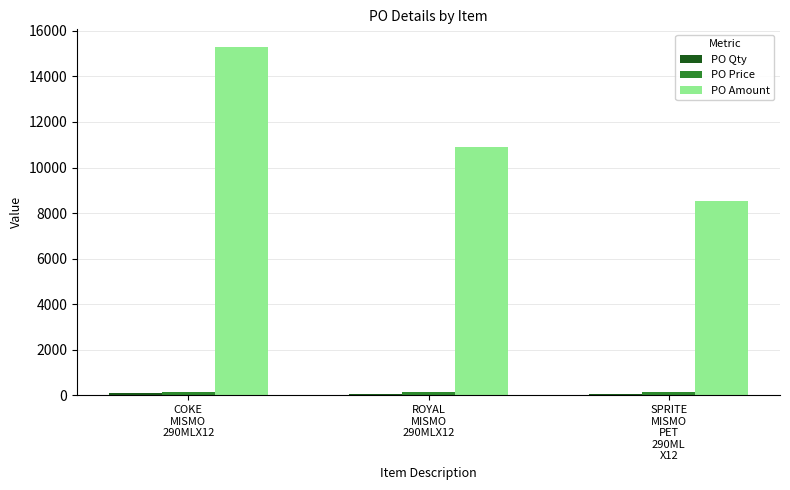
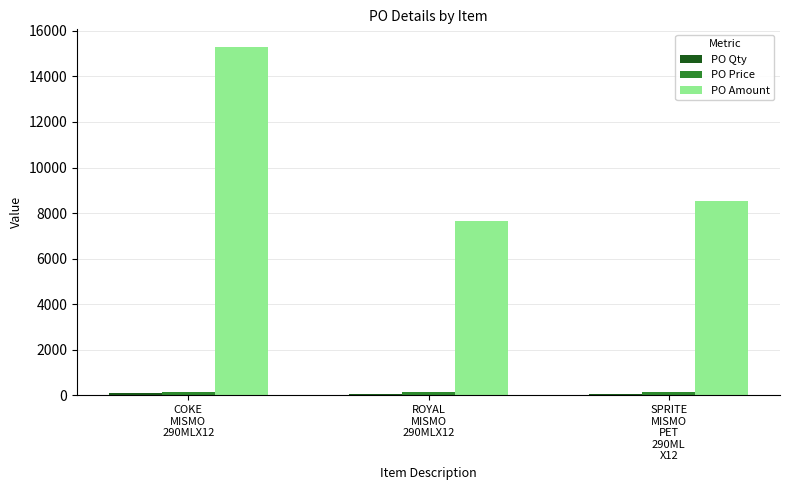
  {
    "PO Amount": {
      "COKE MISMO 290MLX12": 15300,
-     "ROYAL MISMO 290MLX12": 10900,
+     "ROYAL MISMO 290MLX12": 7700,
      "SPRITE MISMO PET 290ML X12": 8500
    }
  }
